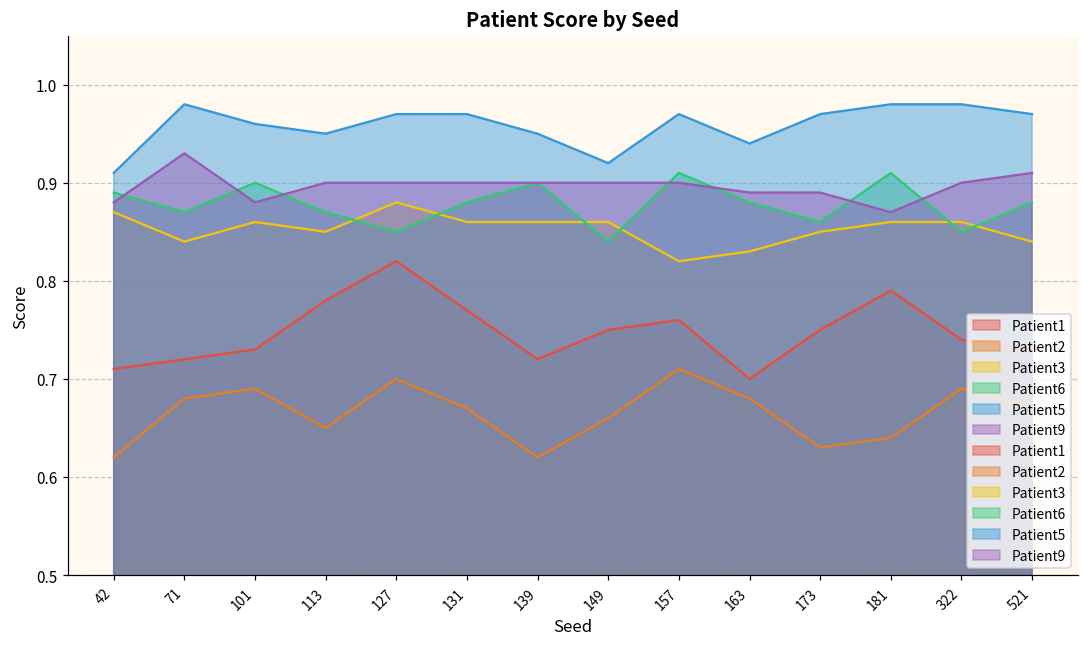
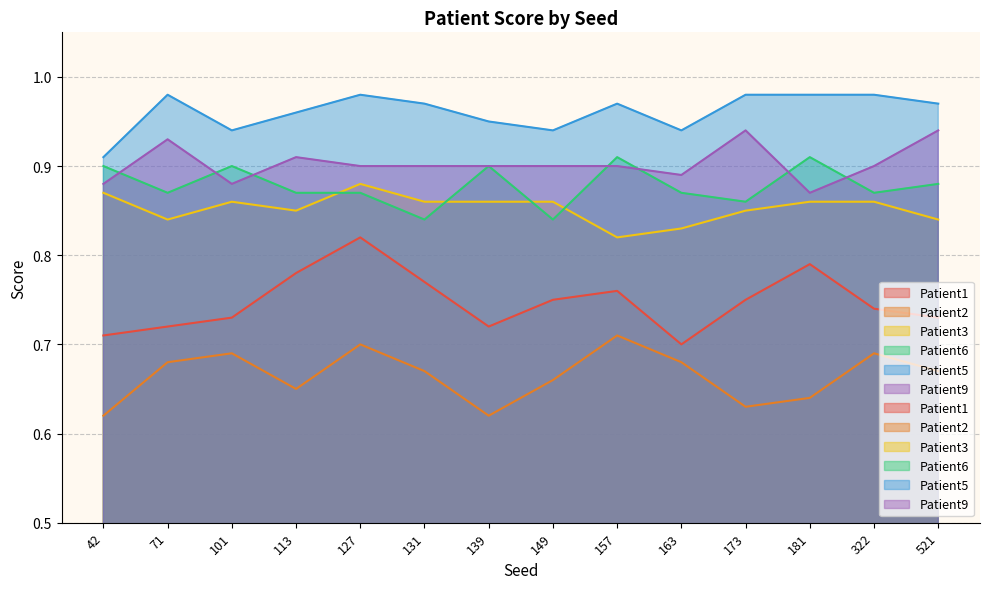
  {
    "Patient6": {
-     "42": 0.89,
+     "42": 0.90,
      "71": 0.87,
      "101": 0.90,
      "113": 0.87,
-     "127": 0.85,
-     "131": 0.88,
+     "127": 0.87,
+     "131": 0.84,
      "149": 0.84,
      "157": 0.91,
-     "163": 0.88,
+     "163": 0.87,
      "173": 0.86,
      "181": 0.91,
-     "322": 0.85,
+     "322": 0.87,
      "521": 0.88
    },
    "Patient5": {
      "42": 0.91,
      "71": 0.98,
-     "101": 0.96,
-     "113": 0.95,
-     "127": 0.97,
+     "101": 0.94,
+     "113": 0.96,
+     "127": 0.98,
      "131": 0.97,
      "139": 0.95,
-     "149": 0.92,
+     "149": 0.94,
      "157": 0.97,
      "163": 0.94,
-     "173": 0.97,
+     "173": 0.98,
      "181": 0.98,
      "322": 0.98,
      "521": 0.97
    },
    "Patient9": {
      "42": 0.88,
      "71": 0.93,
      "101": 0.88,
-     "113": 0.90,
+     "113": 0.91,
      "127": 0.90,
      "131": 0.90,
      "149": 0.90,
      "157": 0.90,
      "163": 0.89,
-     "173": 0.89,
+     "173": 0.94,
      "181": 0.87,
      "322": 0.90,
-     "521": 0.91
+     "521": 0.94
    }
  }
